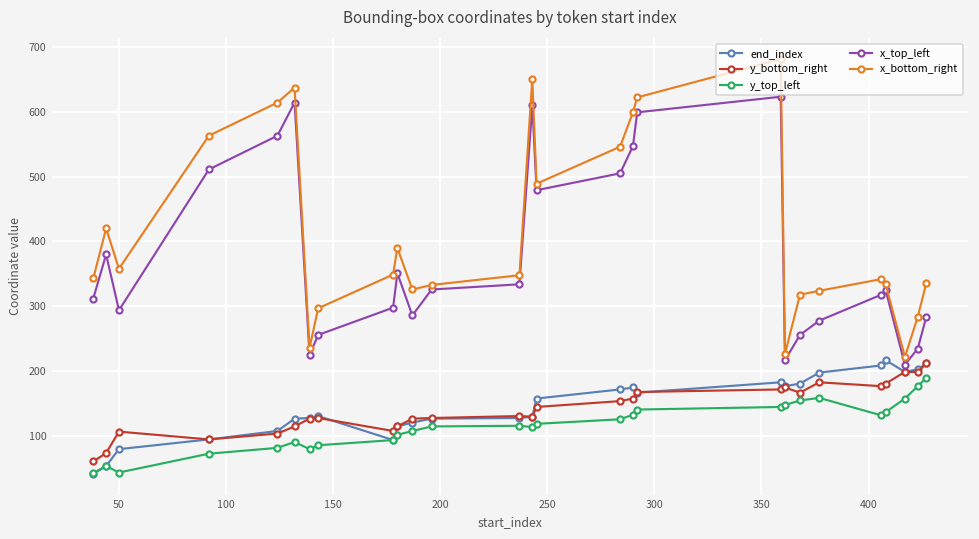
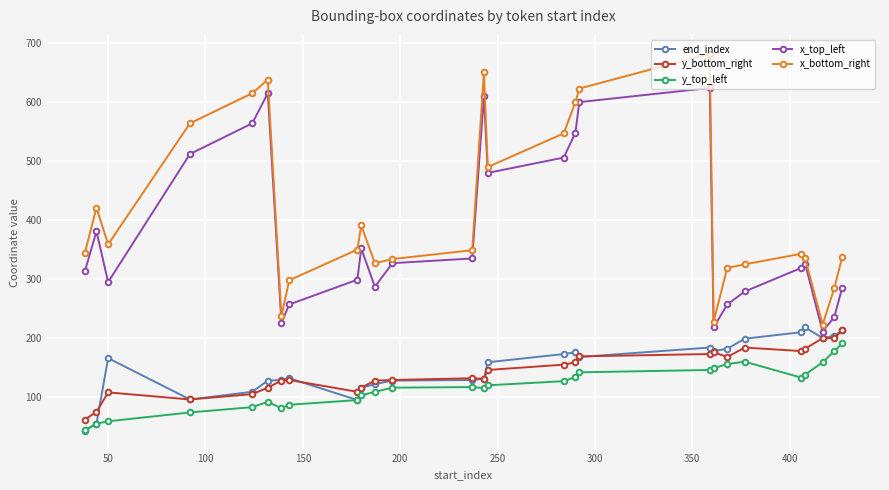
  {
    "end_index": {
-     "50": 80
+     "50": 170
    },
    "y_bottom_right": {
      "50": 110
    },
    "y_top_left": {
-     "50": 40
+     "50": 60
    },
    "x_top_left": {
      "50": 290
    },
    "x_bottom_right": {
      "50": 360
    }
  }
